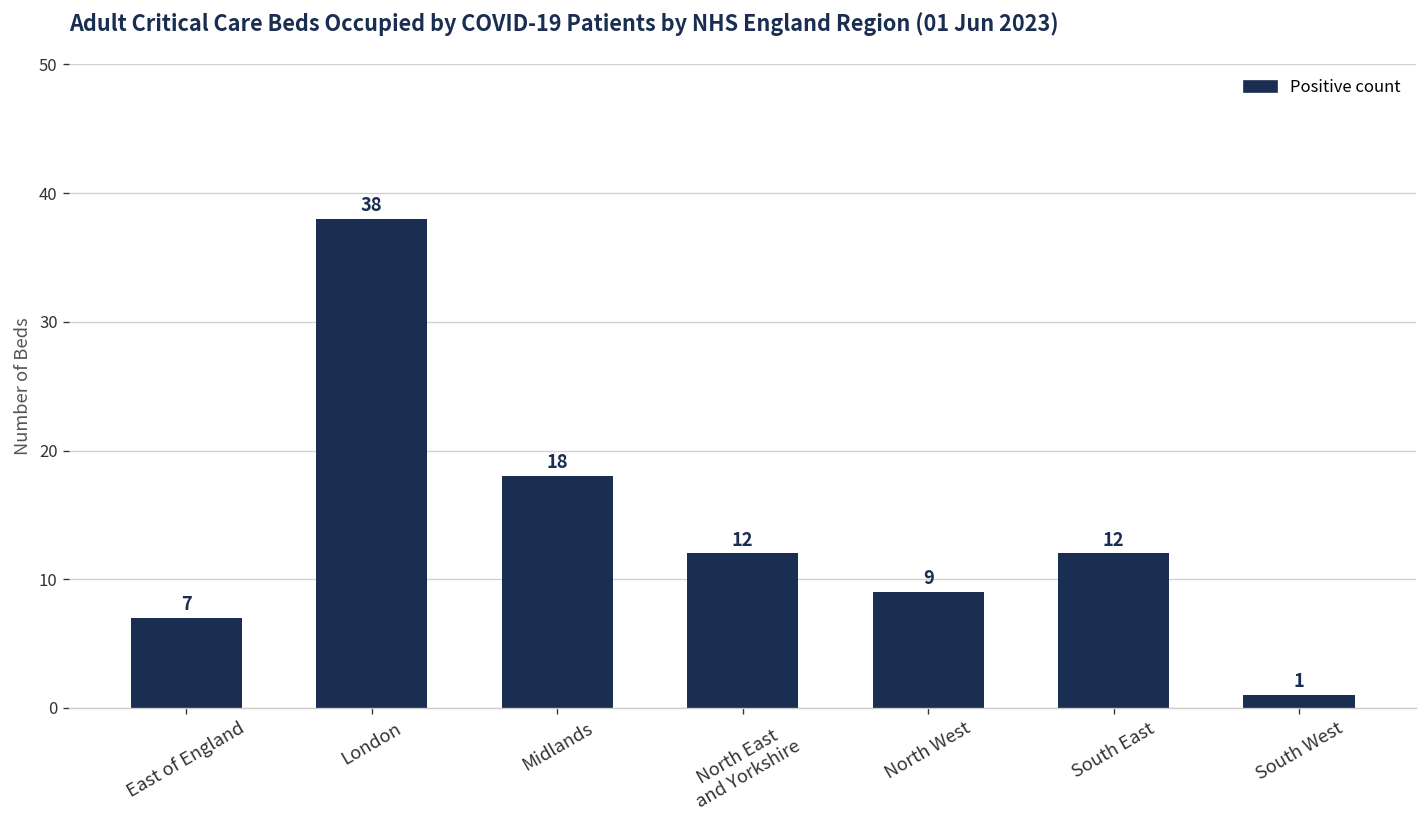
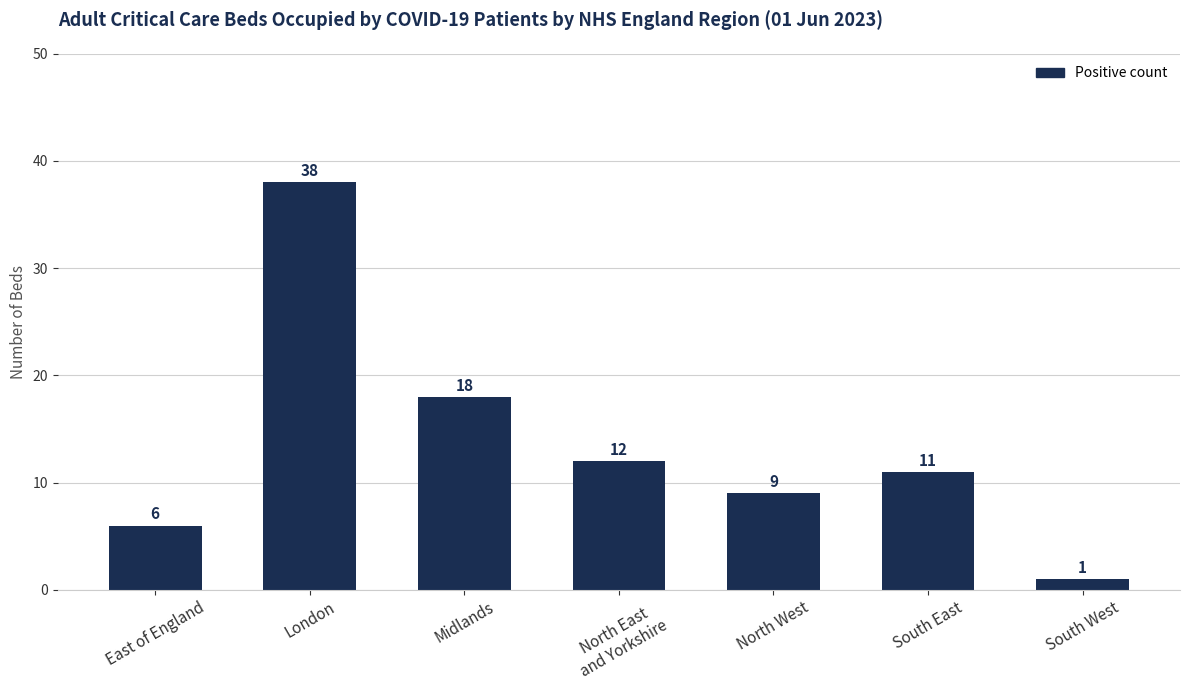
  {
-   "East of England": 7,
+   "East of England": 6,
    "London": 38,
    "Midlands": 18,
    "North East and Yorkshire": 12,
    "North West": 9,
-   "South East": 12,
+   "South East": 11,
    "South West": 1
  }
